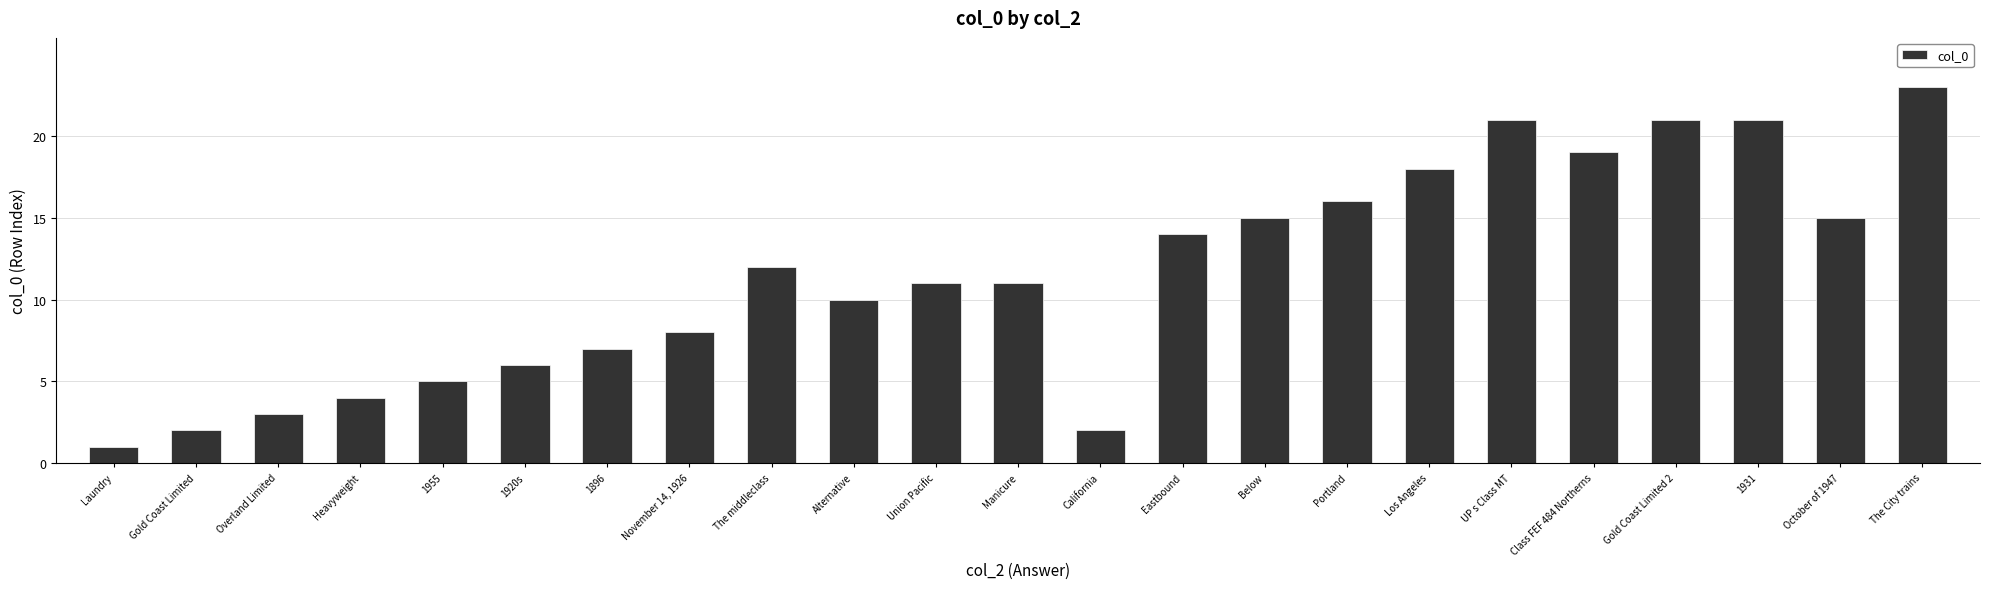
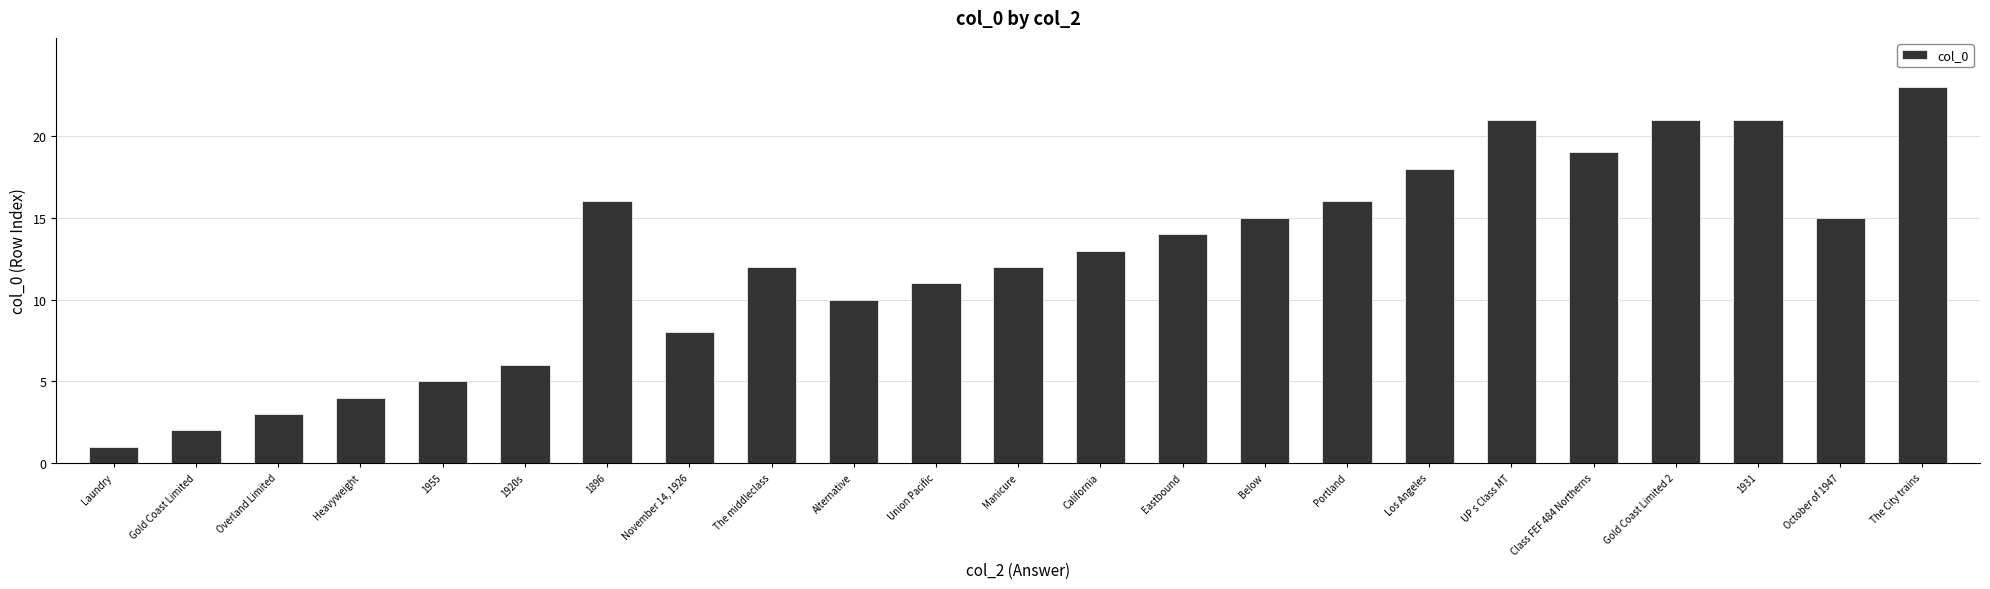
  {
    "Laundry": 1,
    "Gold Coast Limited": 2,
    "Overland Limited": 3,
    "Heavyweight": 4,
    "1955": 5,
    "1920s": 6,
-   "1896": 7,
+   "1896": 16,
    "November 14, 1926": 8,
    "The middleclass": 12,
    "Alternative": 10,
    "Union Pacific": 11,
-   "Manicure": 11,
-   "California": 2,
+   "Manicure": 12,
+   "California": 13,
    "Eastbound": 14,
    "Below": 15,
    "Portland": 16,
    "Los Angeles": 18,
    "UP s Class MT": 21,
    "Class FEF 484 Northerns": 19,
    "Gold Coast Limited 2": 21,
    "1931": 21,
    "October of 1947": 15,
    "The City trains": 23
  }
